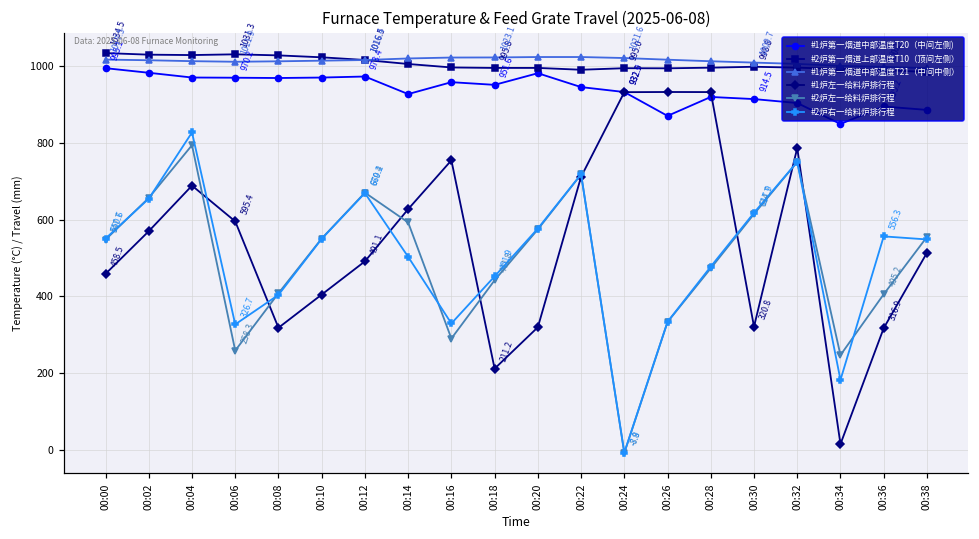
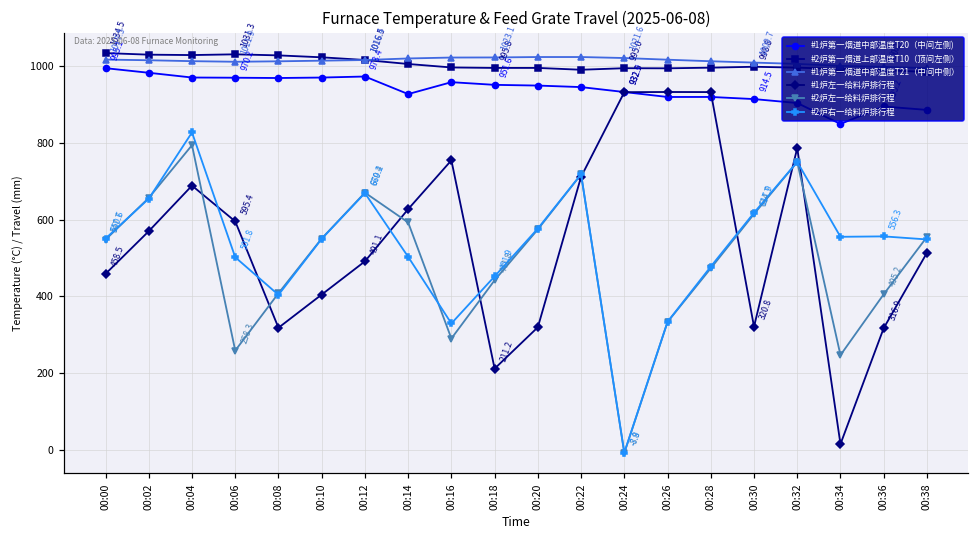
  {
    "#1炉第一烟道中部温度T20（中间左侧)": {
      "00:02": 980,
      "00:04": 970,
      "00:08": 970,
      "00:10": 970,
      "00:14": 930,
      "00:16": 960,
-     "00:20": 980,
+     "00:20": 950,
      "00:22": 950,
-     "00:26": 870,
+     "00:26": 920,
      "00:28": 920,
      "00:34": 850
    },
    "#2炉右一给料炉排行程": {
-     "00:06": 326.7,
-     "00:34": 180,
+     "00:06": 501.8,
+     "00:34": 560,
      "00:36": 556.3
    }
  }
